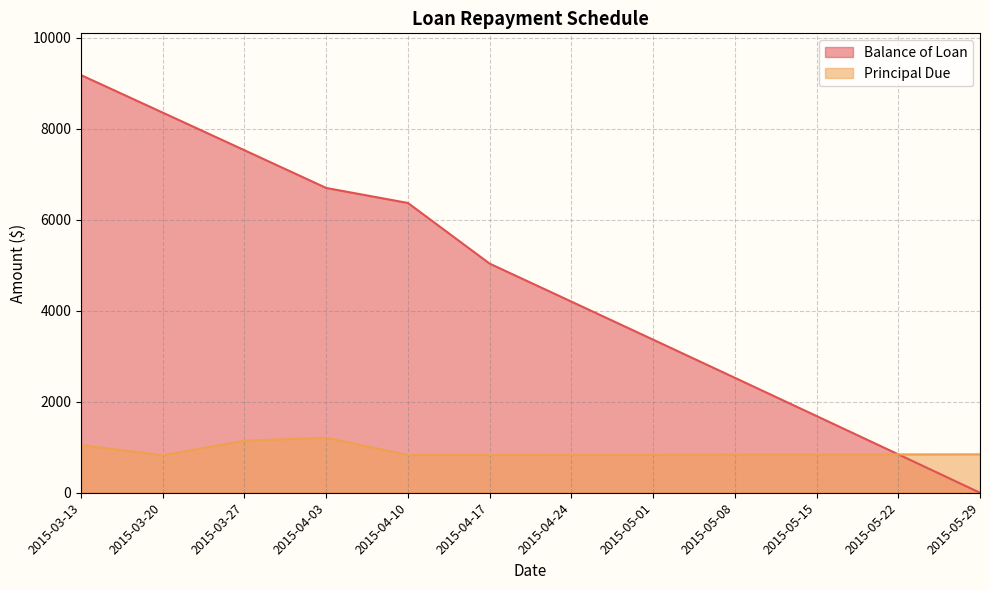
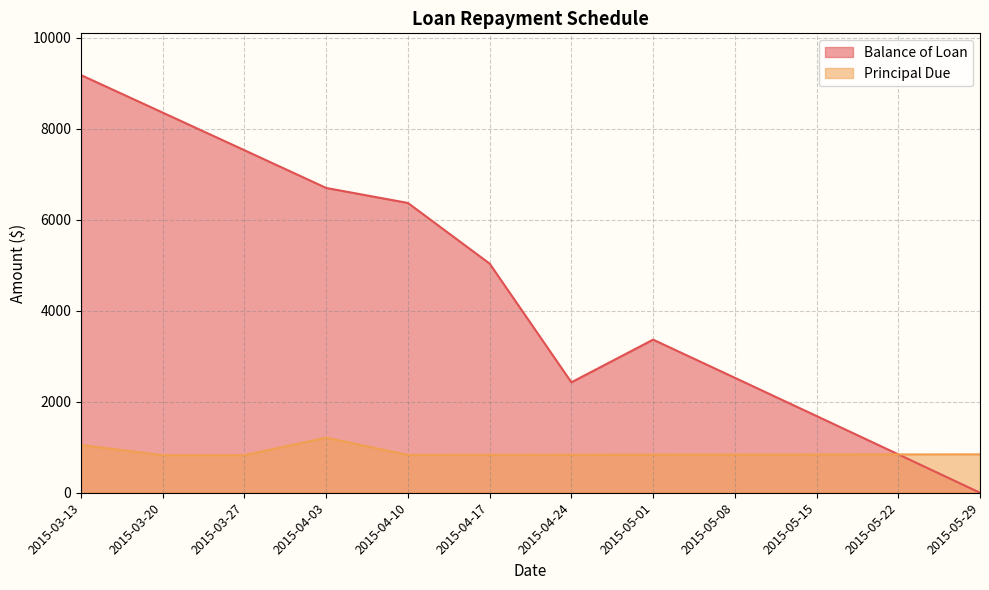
  {
    "Balance of Loan": {
      "2015-03-13": 9200,
      "2015-03-20": 8400,
      "2015-03-27": 7500,
      "2015-04-03": 6700,
      "2015-04-10": 6400,
      "2015-04-17": 5000,
-     "2015-04-24": 4200,
+     "2015-04-24": 2400,
      "2015-05-01": 3400,
      "2015-05-08": 2500,
      "2015-05-15": 1700,
      "2015-05-29": 0
    },
    "Principal Due": {
      "2015-03-13": 1000,
      "2015-03-20": 800,
-     "2015-03-27": 1100,
+     "2015-03-27": 800,
      "2015-04-03": 1200,
      "2015-04-10": 800,
      "2015-04-17": 800,
      "2015-04-24": 800,
      "2015-05-01": 800,
      "2015-05-08": 800,
      "2015-05-15": 800,
      "2015-05-29": 800
    }
  }
